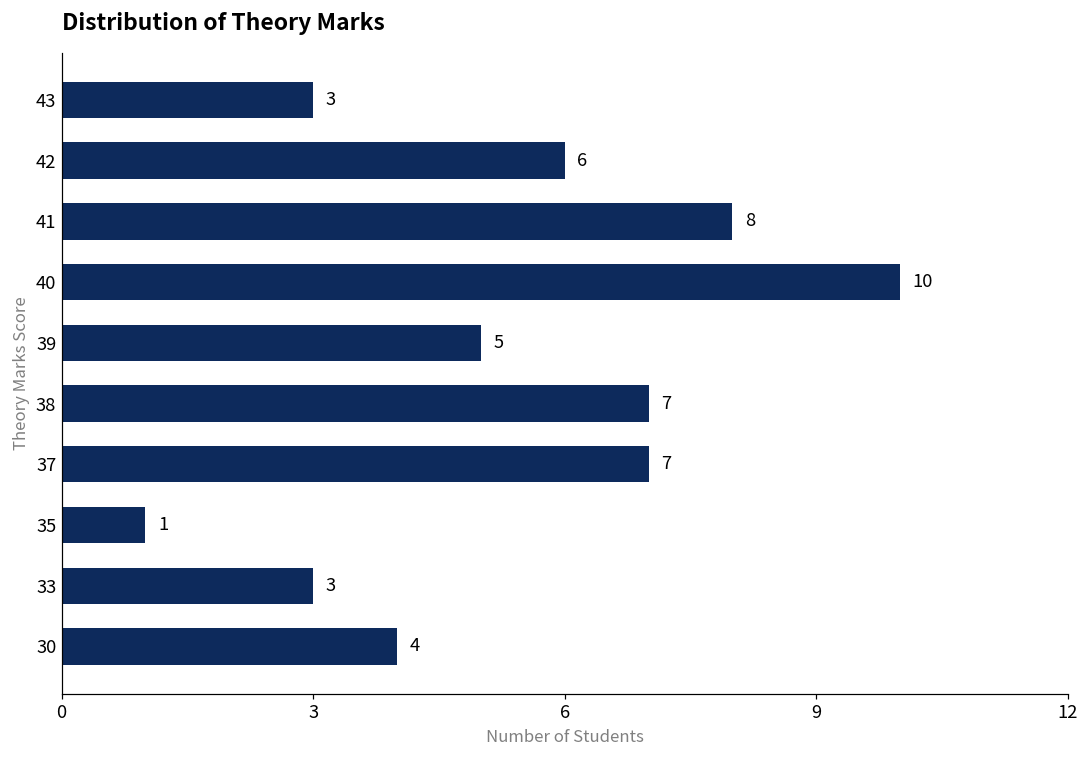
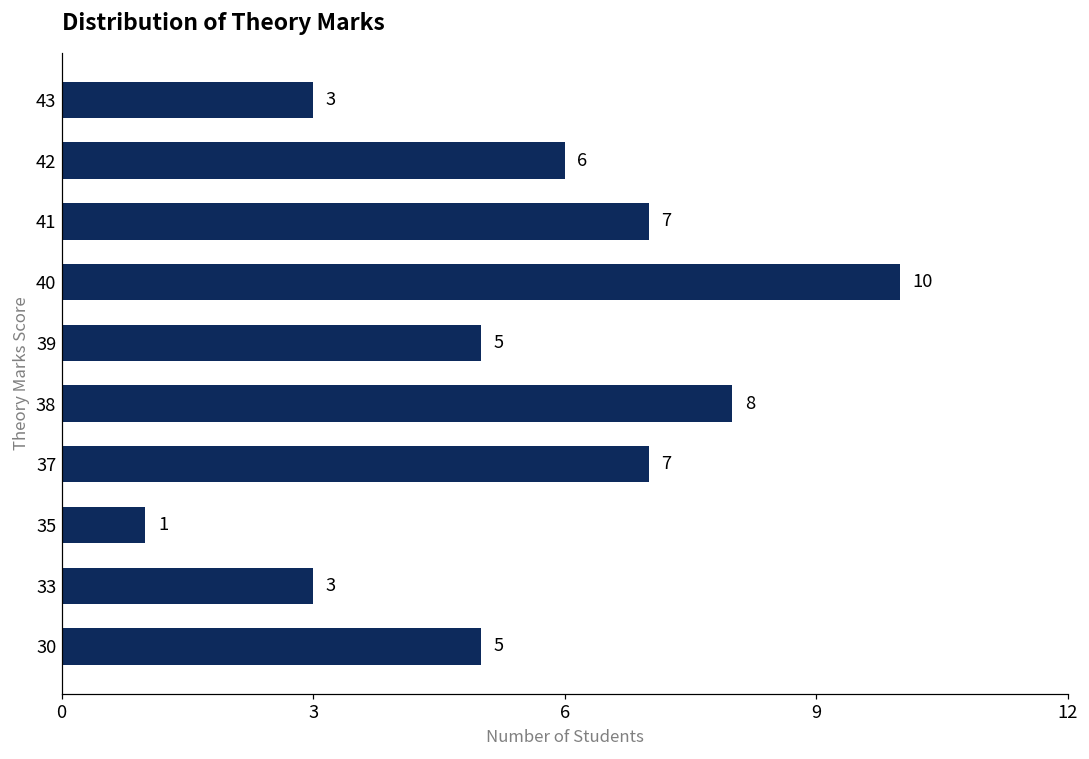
  {
    "43": 3,
    "42": 6,
-   "41": 8,
+   "41": 7,
    "40": 10,
    "39": 5,
-   "38": 7,
+   "38": 8,
    "37": 7,
    "35": 1,
    "33": 3,
-   "30": 4
+   "30": 5
  }
